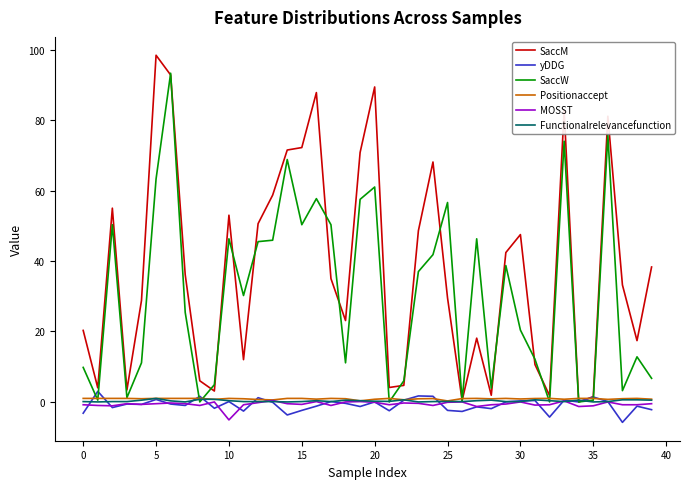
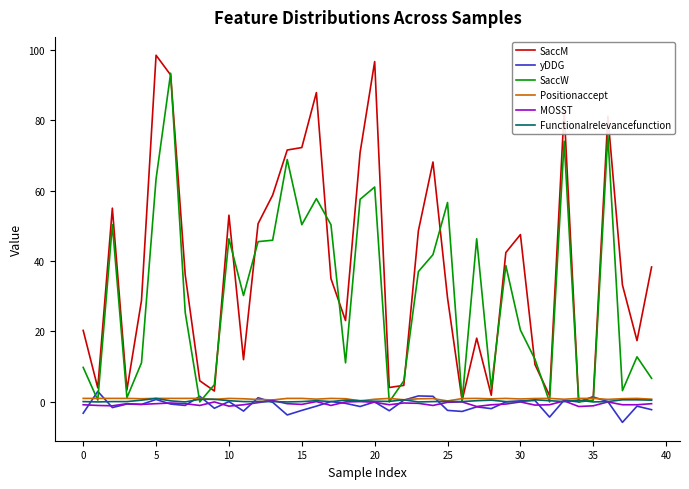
  {
    "SaccM": {
      "0": 20,
      "5": 98,
      "10": 53,
      "15": 72,
-     "20": 89,
+     "20": 97,
      "25": 30,
      "30": 48
    },
    "yDDG": {
      "0": -3,
      "15": -2,
      "25": -2
    },
    "SaccW": {
      "0": 10,
      "5": 63,
      "10": 46,
      "15": 50,
      "20": 61,
      "25": 57,
      "30": 20
    },
    "Positionaccept": {
      "0": 1,
      "15": 1
    },
    "MOSST": {
      "0": -1,
      "5": -1,
-     "10": -5,
+     "10": -1,
      "15": -1,
      "35": -1
    },
    "Functionalrelevancefunction": {
      "0": 0,
      "15": 0
    }
  }
